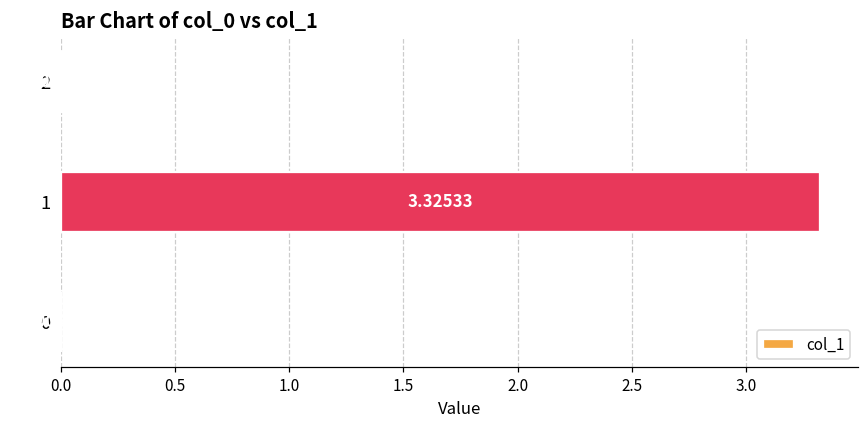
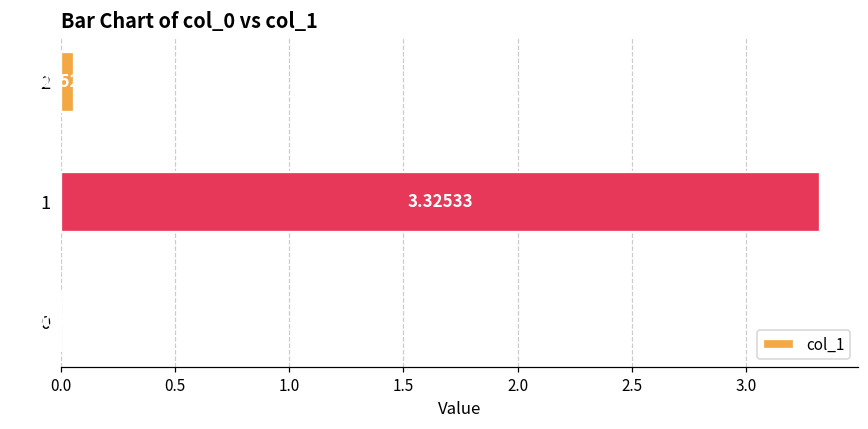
  {
-   "2": 0.01
+   "2": 0.06
  }
